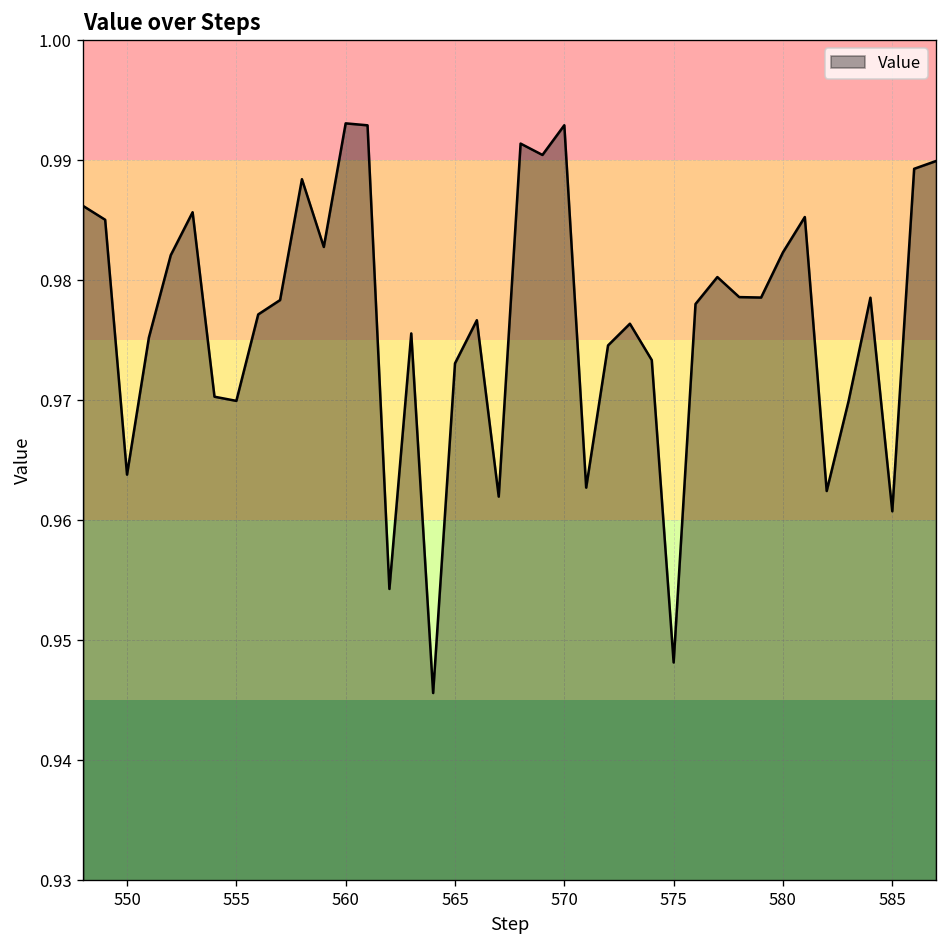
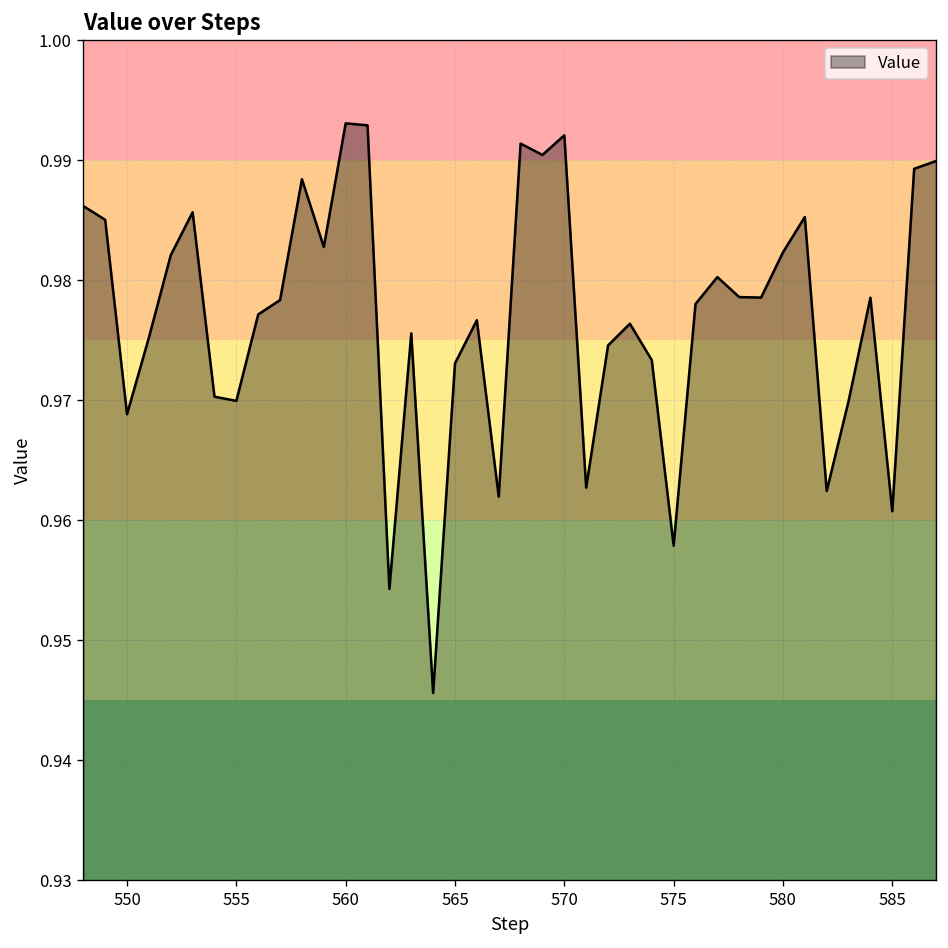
  {
-   "550": 0.9638,
+   "550": 0.9688,
    "555": 0.9699,
    "560": 0.9931,
    "565": 0.9731,
-   "570": 0.9929,
-   "575": 0.9482,
+   "570": 0.9921,
+   "575": 0.9579,
    "580": 0.9823,
    "585": 0.9607
  }
